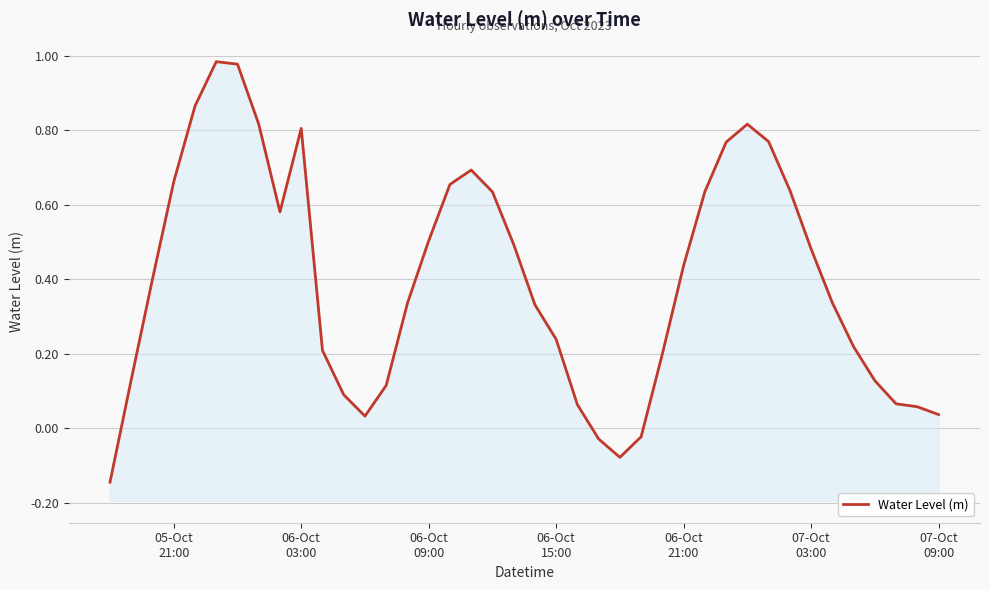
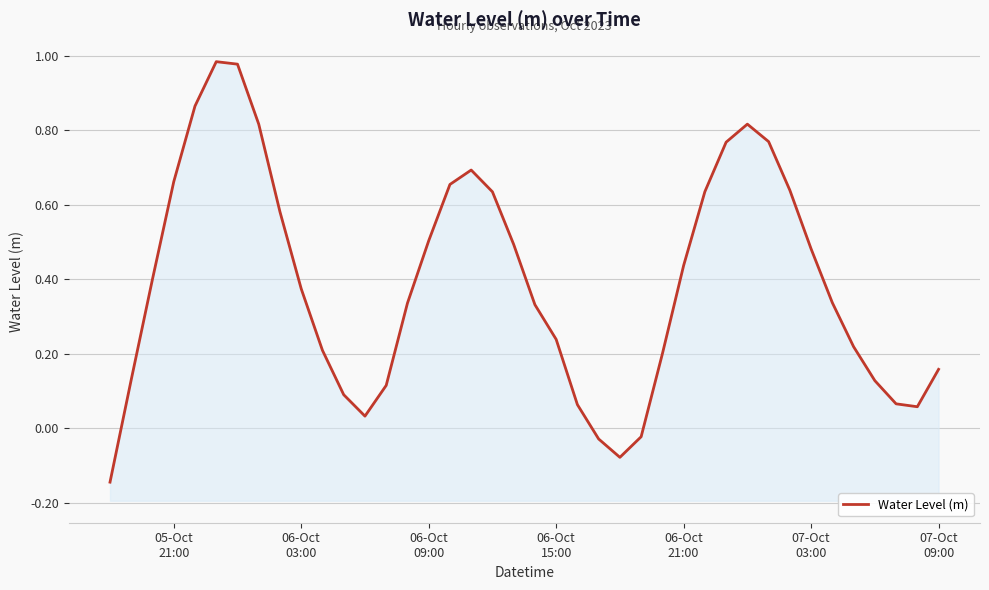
  {
    "05-Oct 21:00": 0.66,
-   "06-Oct 03:00": 0.81,
+   "06-Oct 03:00": 0.37,
    "06-Oct 09:00": 0.50,
    "06-Oct 15:00": 0.24,
    "06-Oct 21:00": 0.44,
    "07-Oct 03:00": 0.48,
-   "07-Oct 09:00": 0.04
+   "07-Oct 09:00": 0.16
  }
